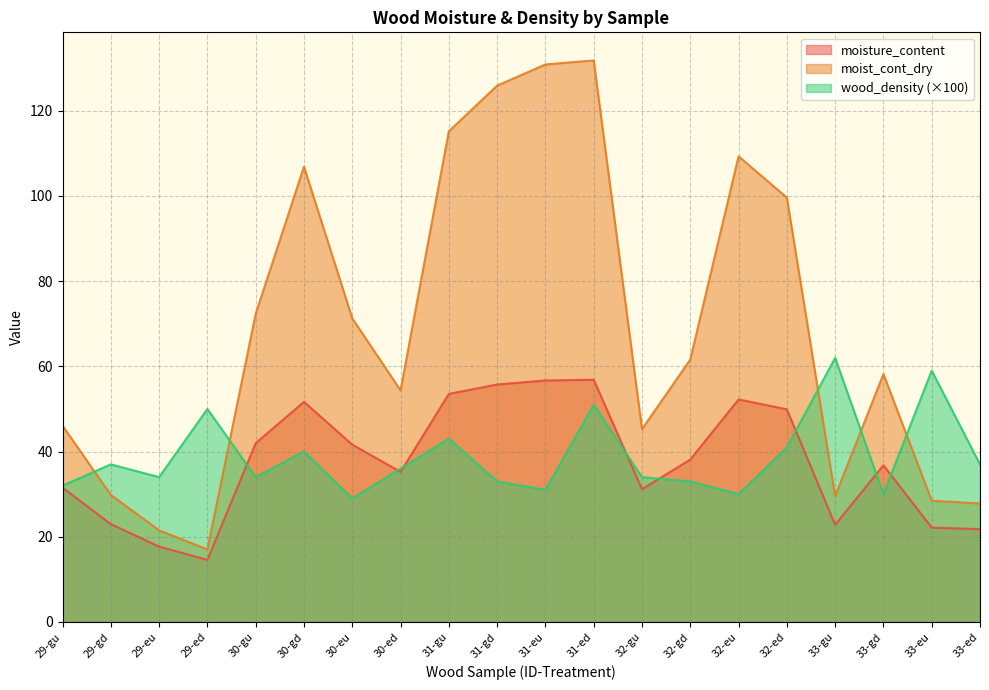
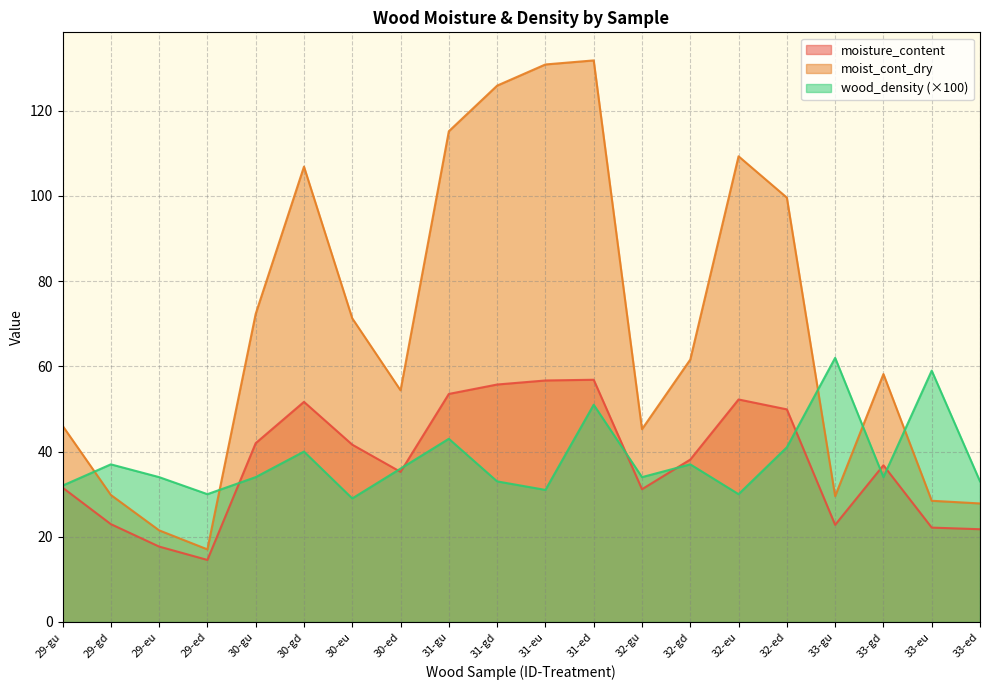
  {
    "wood_density (×100)": {
      "29-gd": 37,
      "29-eu": 34,
-     "29-ed": 50,
+     "29-ed": 30,
      "30-gu": 34,
      "30-gd": 40,
      "30-eu": 29,
      "30-ed": 36,
      "31-gu": 43,
      "31-gd": 33,
      "31-eu": 31,
      "31-ed": 51,
      "32-gu": 34,
-     "32-gd": 33,
+     "32-gd": 37,
      "32-eu": 30,
      "32-ed": 41,
      "33-gu": 62,
-     "33-gd": 30,
+     "33-gd": 34,
      "33-eu": 59,
-     "33-ed": 37
+     "33-ed": 33
    }
  }
